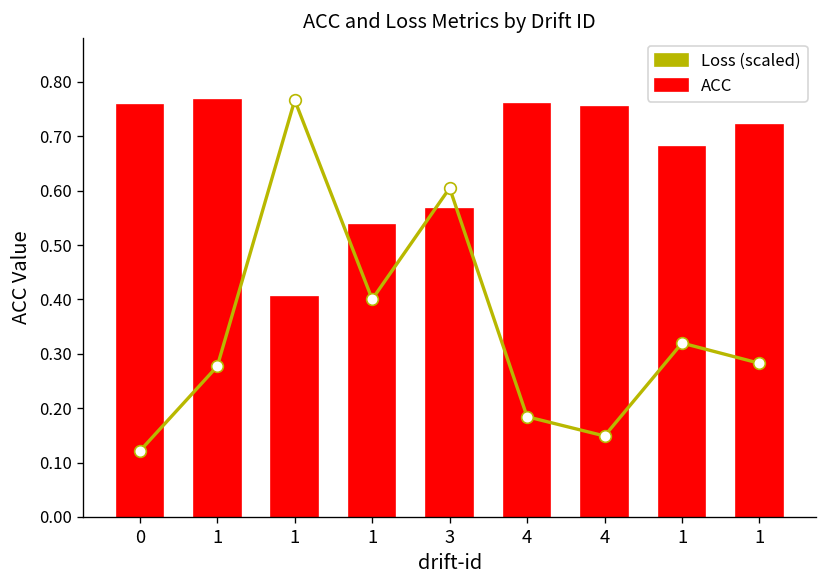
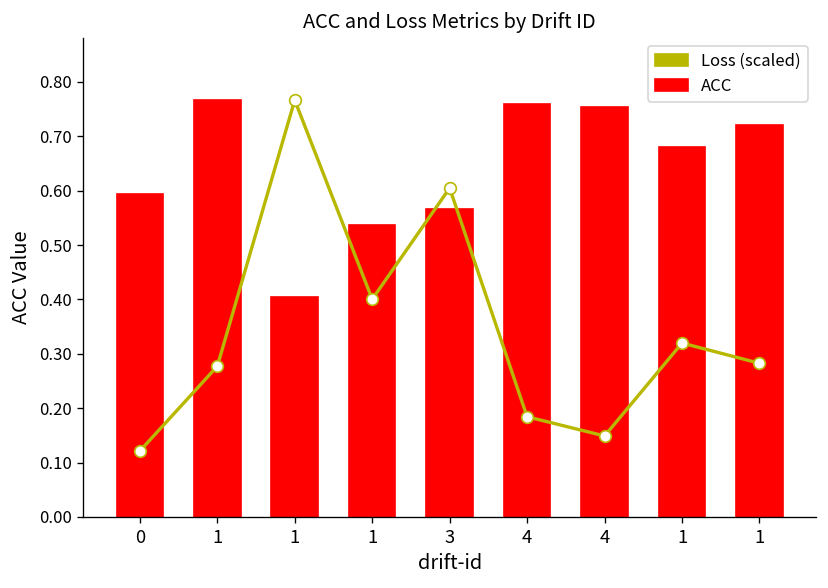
  {
    "Loss (scaled)": {
      "0": 0.12,
      "3": 0.60
    },
    "ACC": {
-     "0": 0.76,
+     "0": 0.59,
      "3": 0.57
    }
  }
